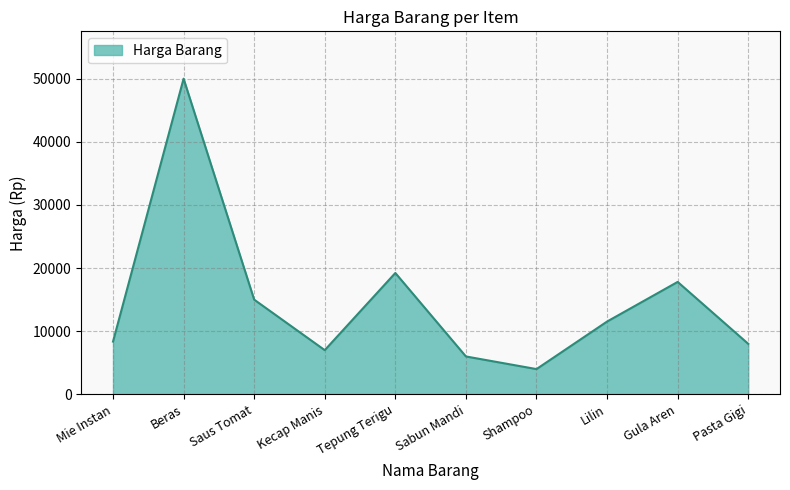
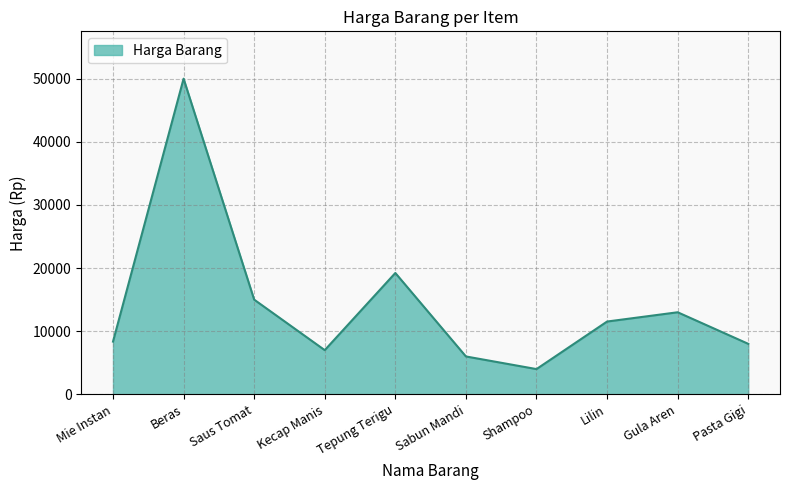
  {
    "Mie Instan": 8000,
    "Beras": 50000,
    "Saus Tomat": 15000,
    "Kecap Manis": 7000,
    "Tepung Terigu": 19000,
    "Sabun Mandi": 6000,
    "Shampoo": 4000,
    "Lilin": 12000,
-   "Gula Aren": 18000,
+   "Gula Aren": 13000,
    "Pasta Gigi": 8000
  }
